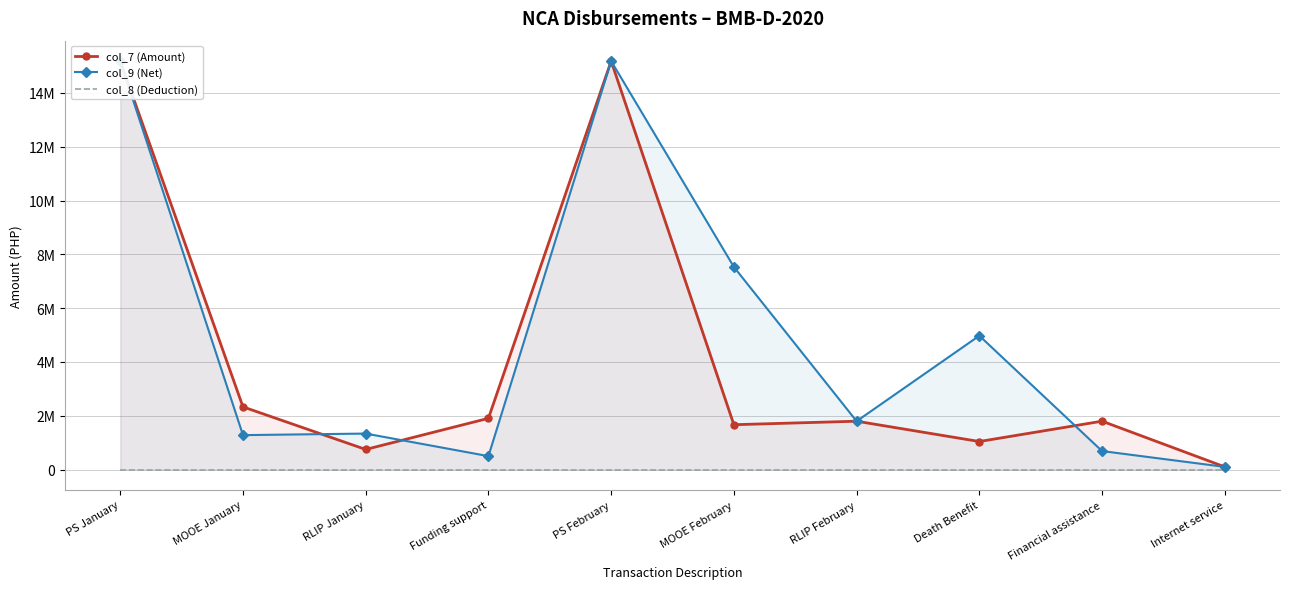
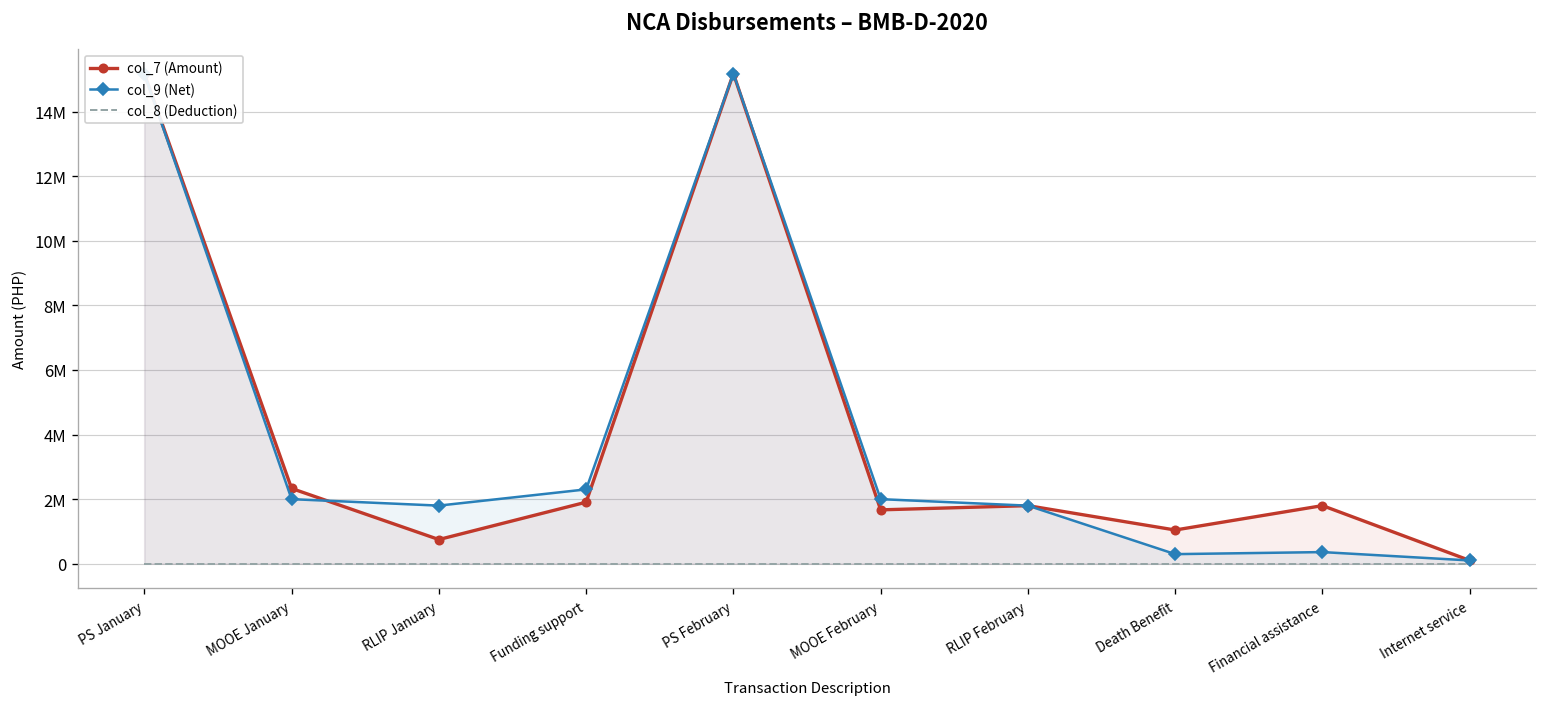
  {
    "col_7 (Amount)": {
      "MOOE January": 2300000,
      "RLIP January": 700000,
      "Funding support": 1900000,
      "MOOE February": 1700000,
      "Death Benefit": 1000000,
      "Financial assistance": 1800000
    },
    "col_9 (Net)": {
-     "MOOE January": 1300000,
-     "RLIP January": 1300000,
-     "Funding support": 500000,
-     "MOOE February": 7500000,
-     "Death Benefit": 5000000,
-     "Financial assistance": 700000
+     "MOOE January": 2000000,
+     "RLIP January": 1800000,
+     "Funding support": 2300000,
+     "MOOE February": 2000000,
+     "Death Benefit": 300000,
+     "Financial assistance": 400000
    },
    "col_8 (Deduction)": {
      "PS January": 0,
      "MOOE January": 0,
      "RLIP January": 0,
      "Funding support": 0,
      "PS February": 0,
      "MOOE February": 0,
      "RLIP February": 0,
      "Death Benefit": 0,
      "Financial assistance": 0,
      "Internet service": 0
    }
  }
